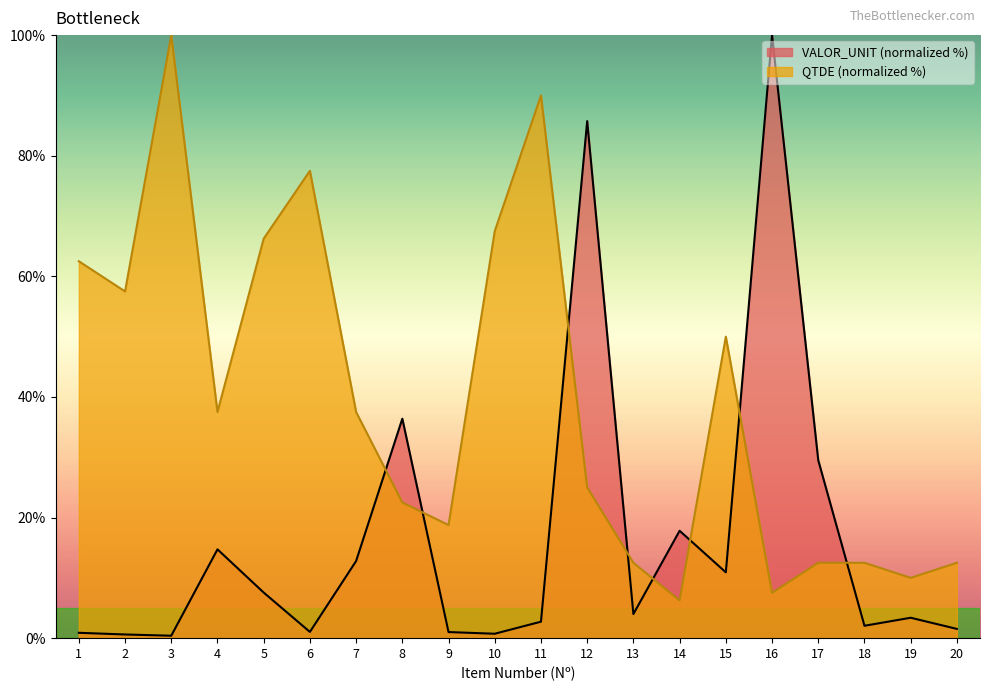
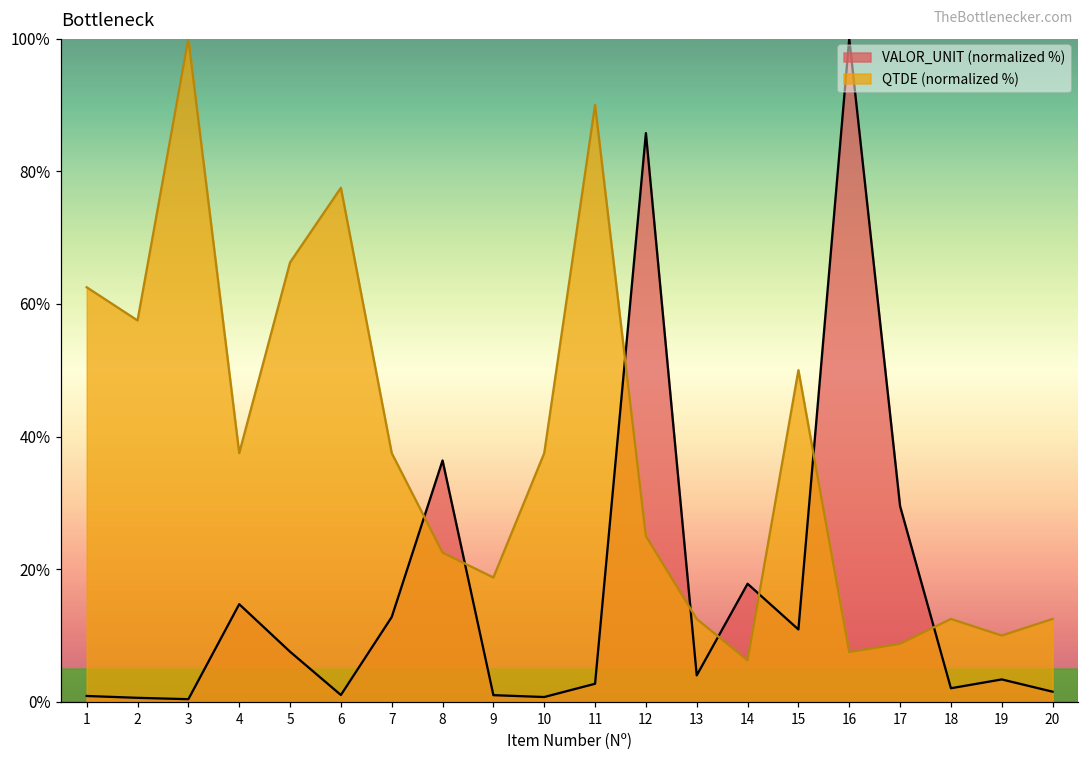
  {
    "VALOR_UNIT (normalized %)": {
      "4": "15%",
      "5": "8%",
      "7": "13%",
      "8": "36%",
      "12": "86%",
      "14": "18%",
      "15": "11%",
      "16": "100%",
      "17": "30%"
    },
    "QTDE (normalized %)": {
      "1": "63%",
      "2": "57%",
      "3": "100%",
      "4": "38%",
      "5": "66%",
      "6": "78%",
      "7": "38%",
      "8": "23%",
      "9": "19%",
-     "10": "68%",
+     "10": "38%",
      "11": "90%",
      "12": "25%",
      "13": "13%",
      "14": "6%",
      "15": "50%",
      "16": "8%",
-     "17": "13%",
+     "17": "9%",
      "18": "13%",
      "19": "10%",
      "20": "13%"
    }
  }
